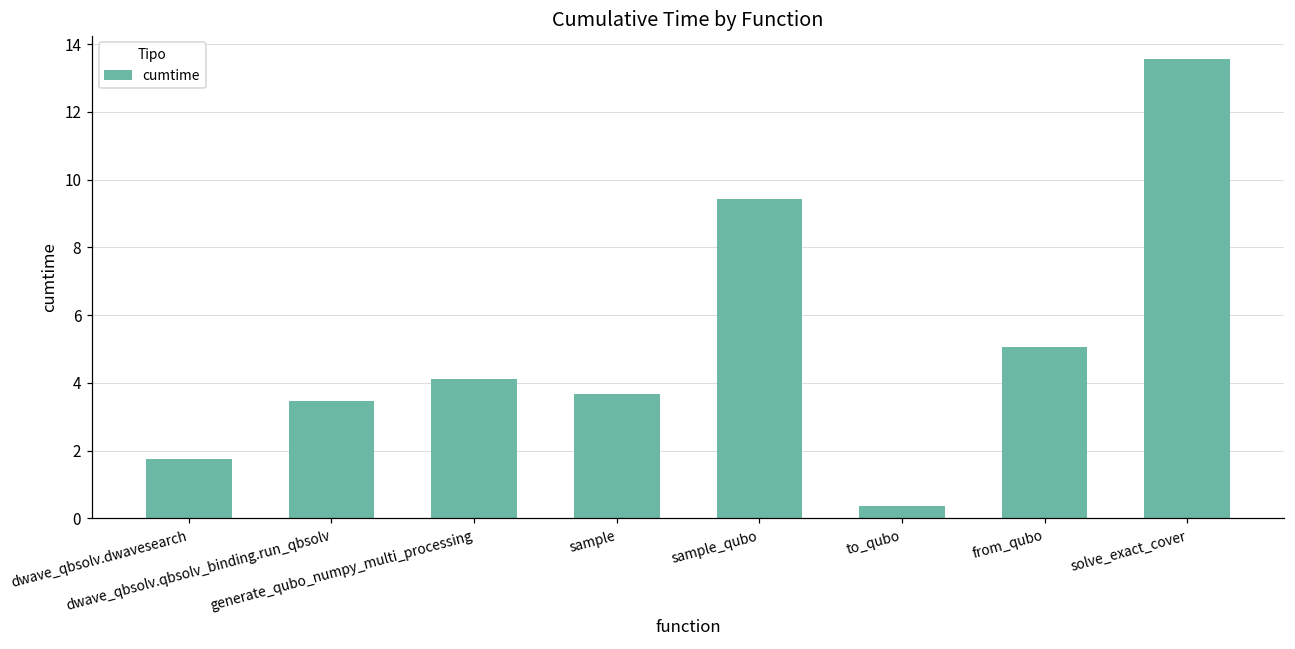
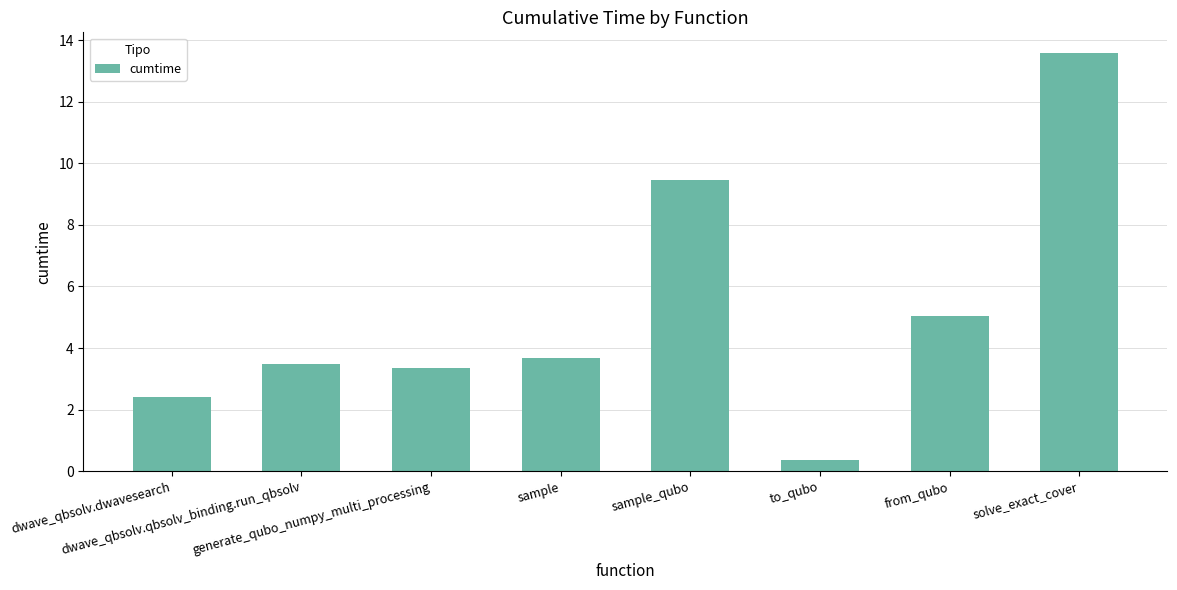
  {
-   "dwave_qbsolv.dwavesearch": 1.8,
+   "dwave_qbsolv.dwavesearch": 2.4,
    "dwave_qbsolv.qbsolv_binding.run_qbsolv": 3.5,
-   "generate_qubo_numpy_multi_processing": 4.1,
+   "generate_qubo_numpy_multi_processing": 3.4,
    "sample": 3.7,
    "sample_qubo": 9.4,
    "to_qubo": 0.4,
    "from_qubo": 5.1,
    "solve_exact_cover": 13.6
  }
